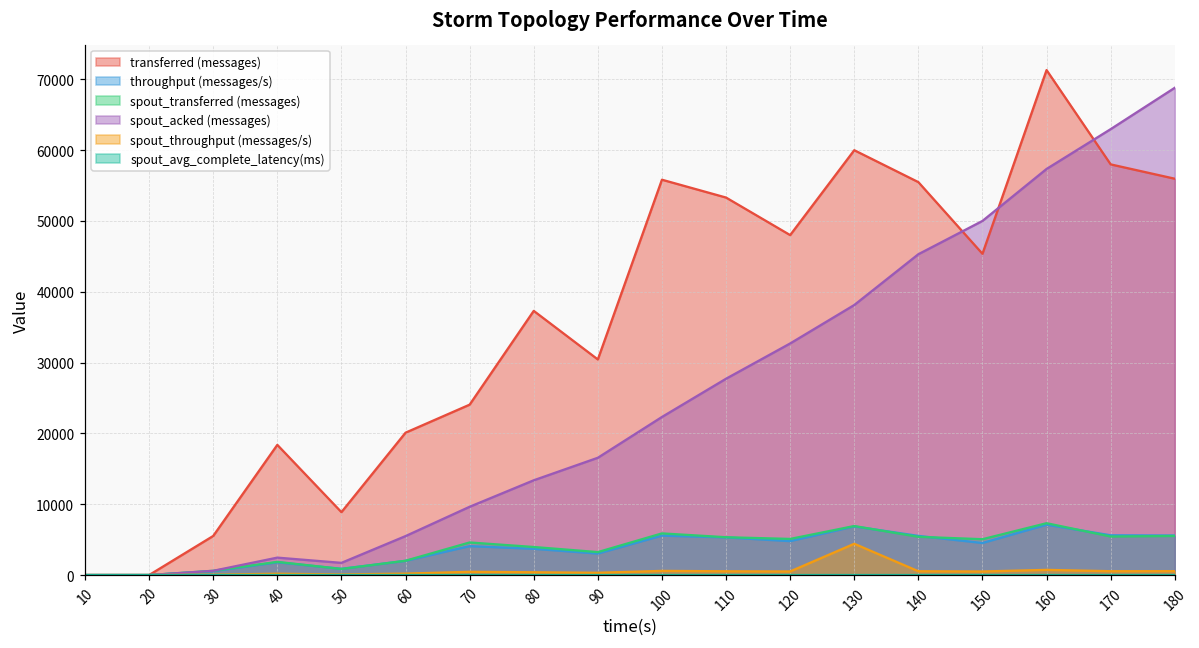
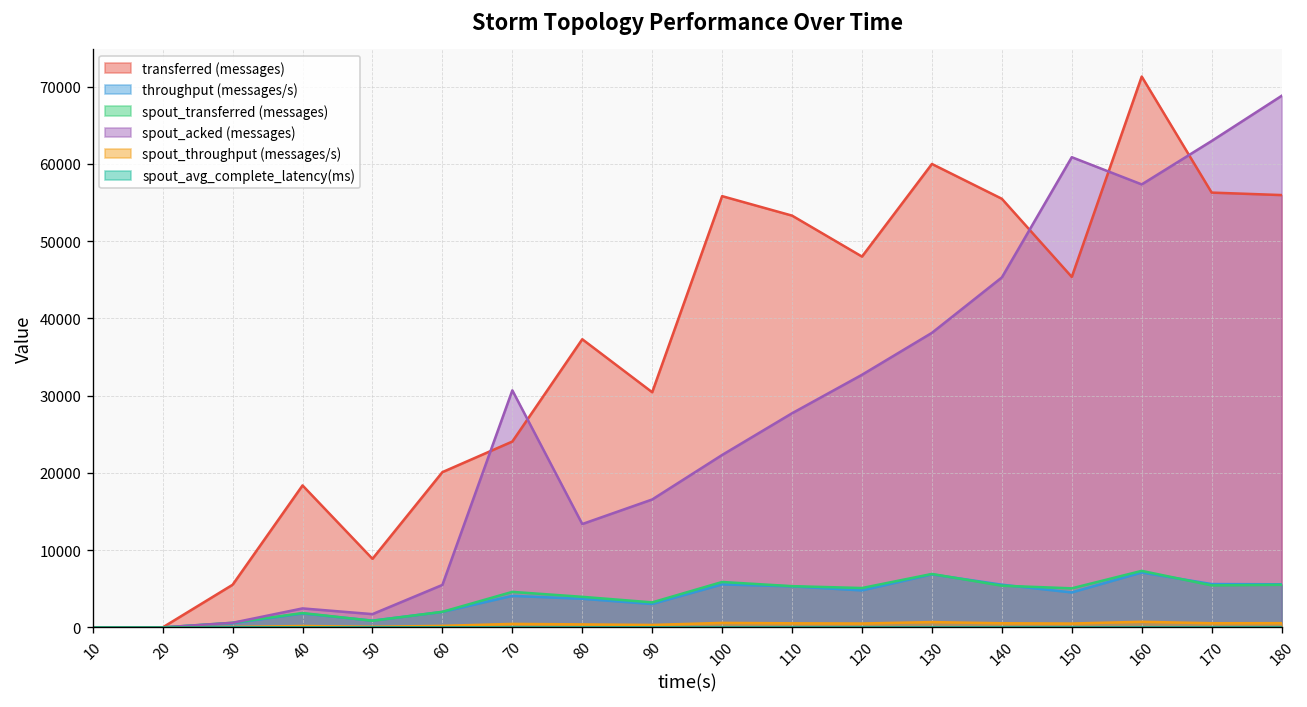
  {
    "transferred (messages)": {
      "30": 6000,
      "40": 18000,
      "50": 9000,
      "60": 20000,
      "70": 24000,
      "80": 37000,
      "90": 30000,
      "100": 56000,
      "110": 53000,
      "120": 48000,
      "130": 60000,
      "140": 55000,
      "150": 45000,
      "160": 71000,
-     "170": 58000,
+     "170": 56000,
      "180": 56000
    },
    "spout_acked (messages)": {
      "40": 2000,
      "50": 2000,
      "60": 6000,
-     "70": 10000,
+     "70": 31000,
      "80": 13000,
      "90": 17000,
      "100": 22000,
      "110": 28000,
      "120": 33000,
      "130": 38000,
      "140": 45000,
-     "150": 50000,
+     "150": 61000,
      "160": 57000,
      "170": 63000,
      "180": 69000
    },
    "spout_throughput (messages/s)": {
      "70": 0,
      "100": 1000,
      "110": 1000,
      "120": 1000,
-     "130": 4000,
+     "130": 1000,
      "140": 1000,
      "150": 1000,
      "160": 1000,
      "170": 1000,
      "180": 1000
    }
  }
